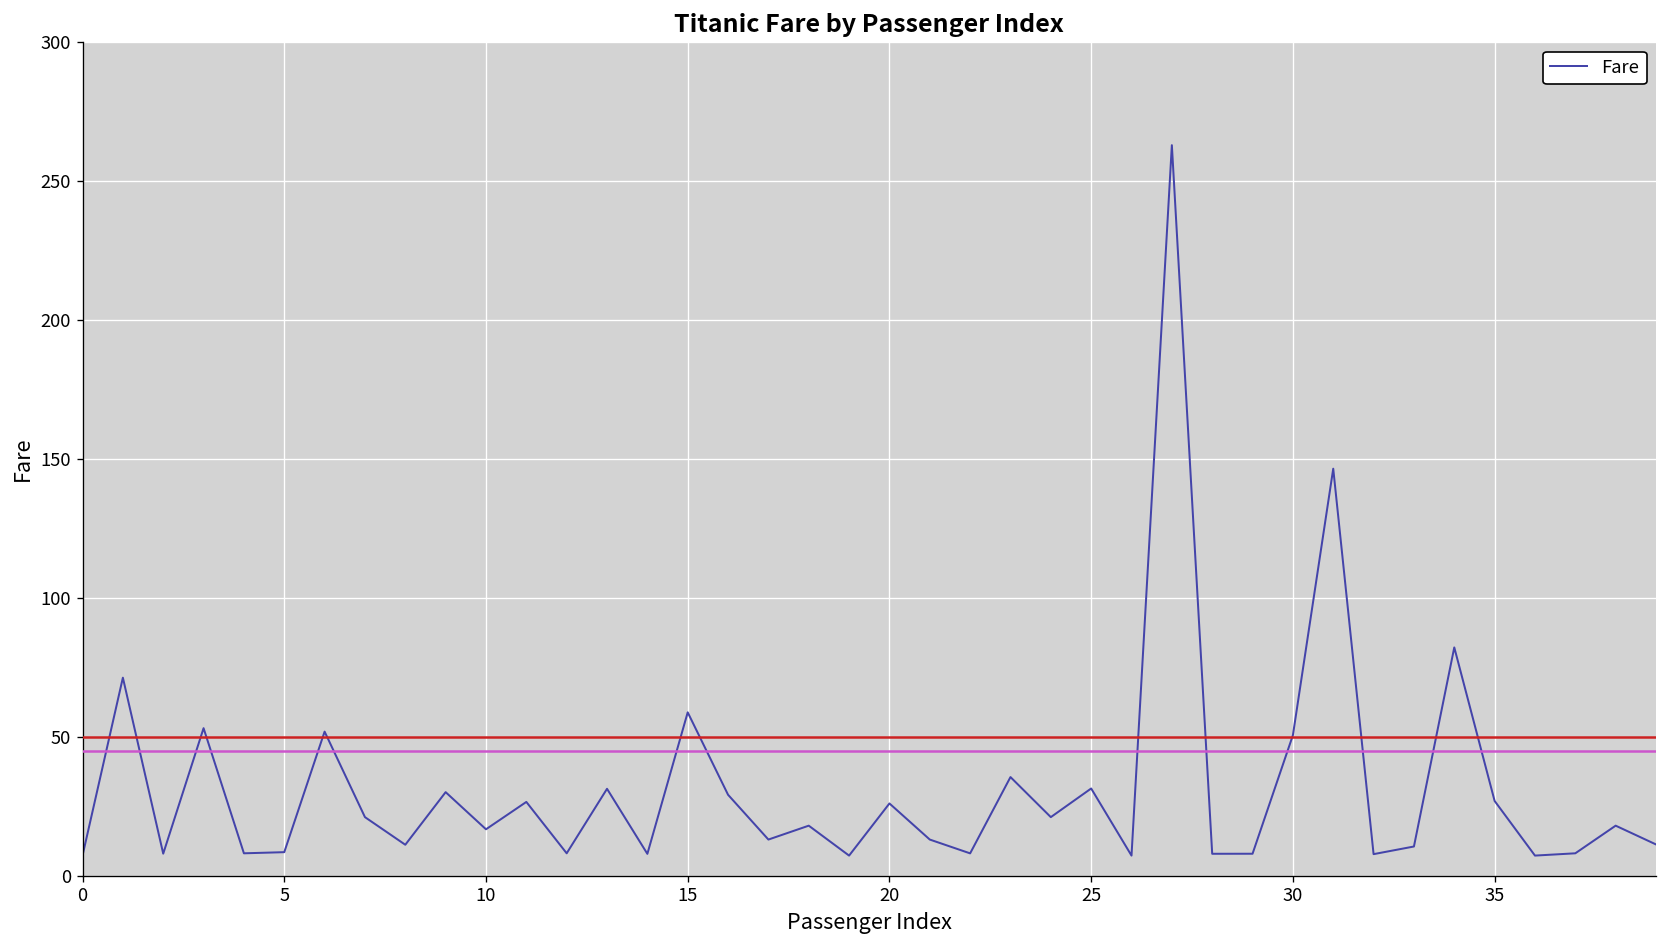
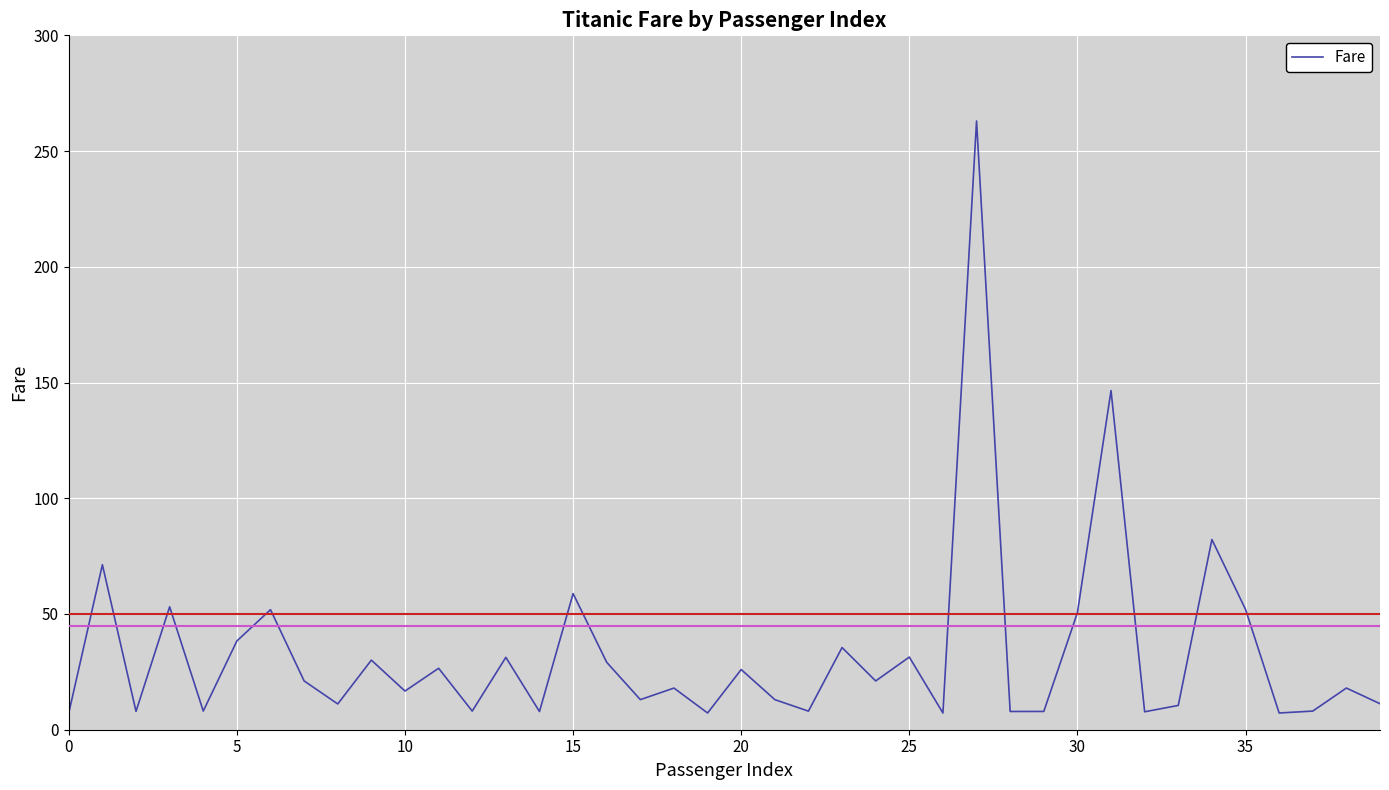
  {
    "0": 7,
-   "5": 8,
+   "5": 38,
    "10": 17,
    "15": 59,
    "20": 26,
    "25": 31,
    "30": 51,
-   "35": 27
+   "35": 52
  }
